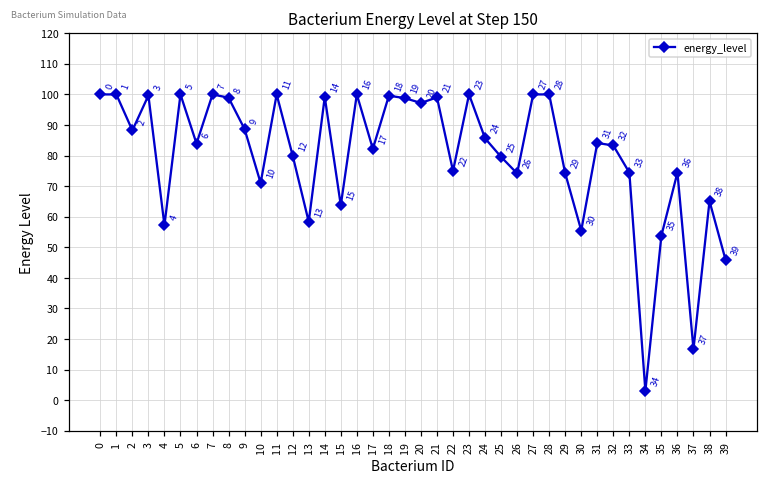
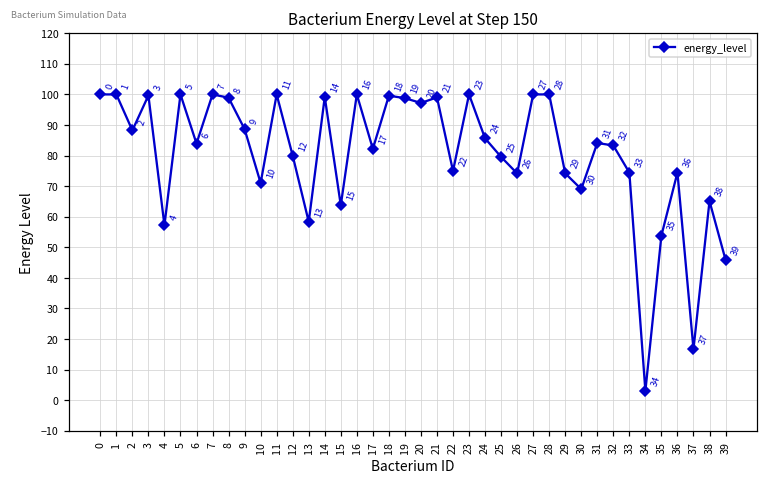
  {
    "0": 100,
    "20": 97,
    "27": 100,
-   "30": 55
+   "30": 69
  }
